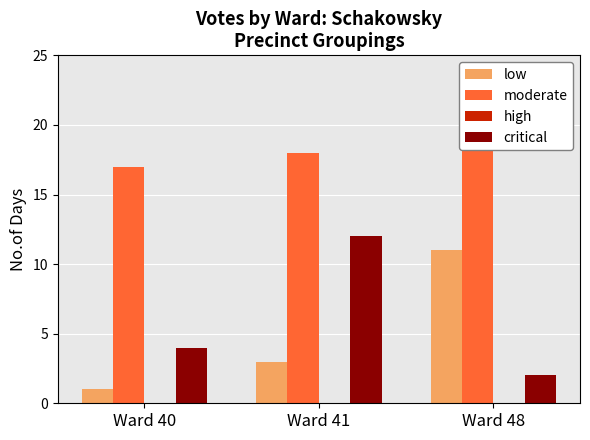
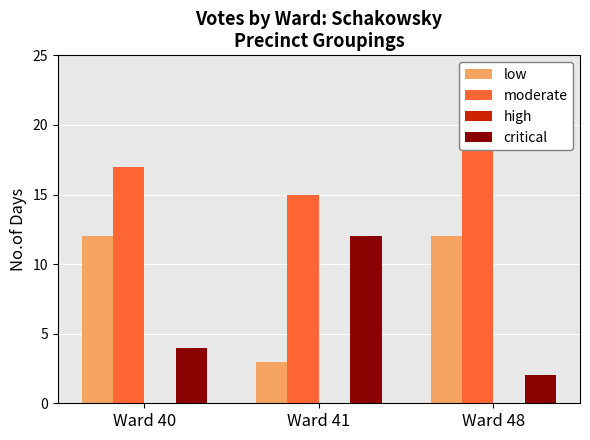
  {
    "low": {
-     "Ward 40": 1,
+     "Ward 40": 12,
      "Ward 41": 3,
-     "Ward 48": 11
+     "Ward 48": 12
    },
    "moderate": {
      "Ward 40": 17,
-     "Ward 41": 18
+     "Ward 41": 15
    },
    "high": {
      "Ward 40": 0,
      "Ward 41": 0,
      "Ward 48": 0
    },
    "critical": {
      "Ward 40": 4,
      "Ward 41": 12,
      "Ward 48": 2
    }
  }
